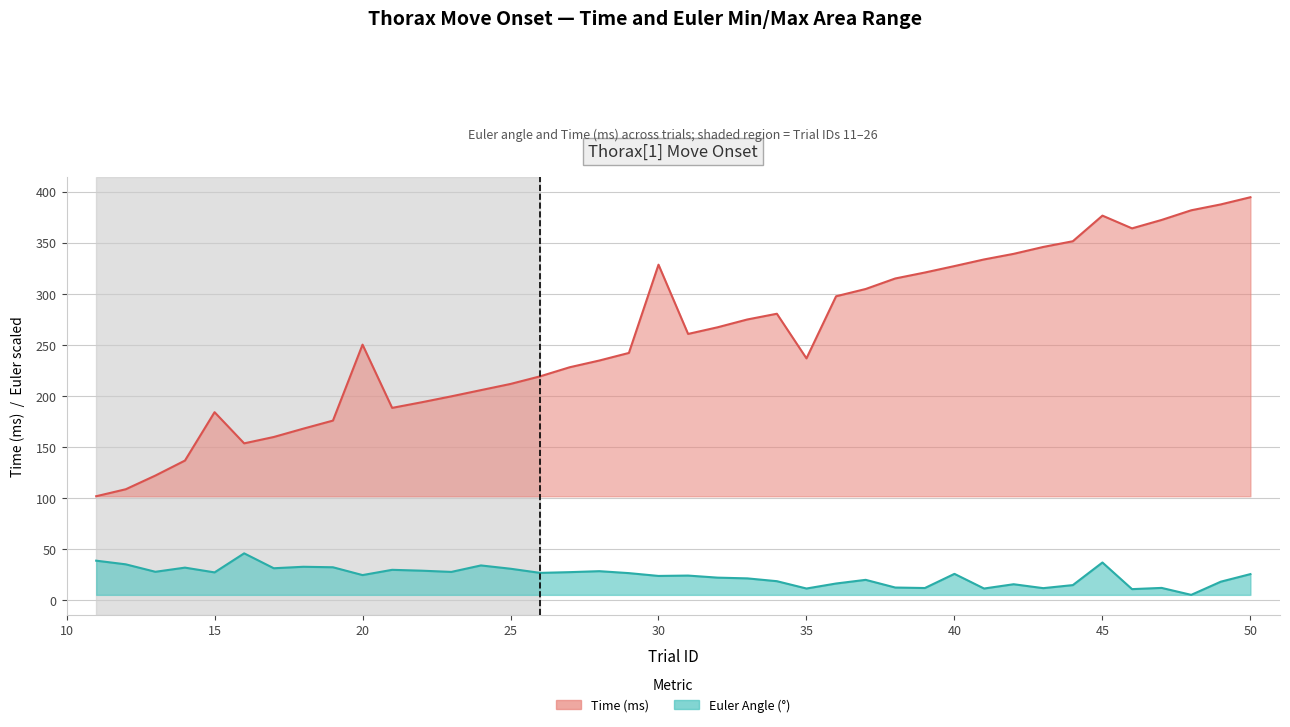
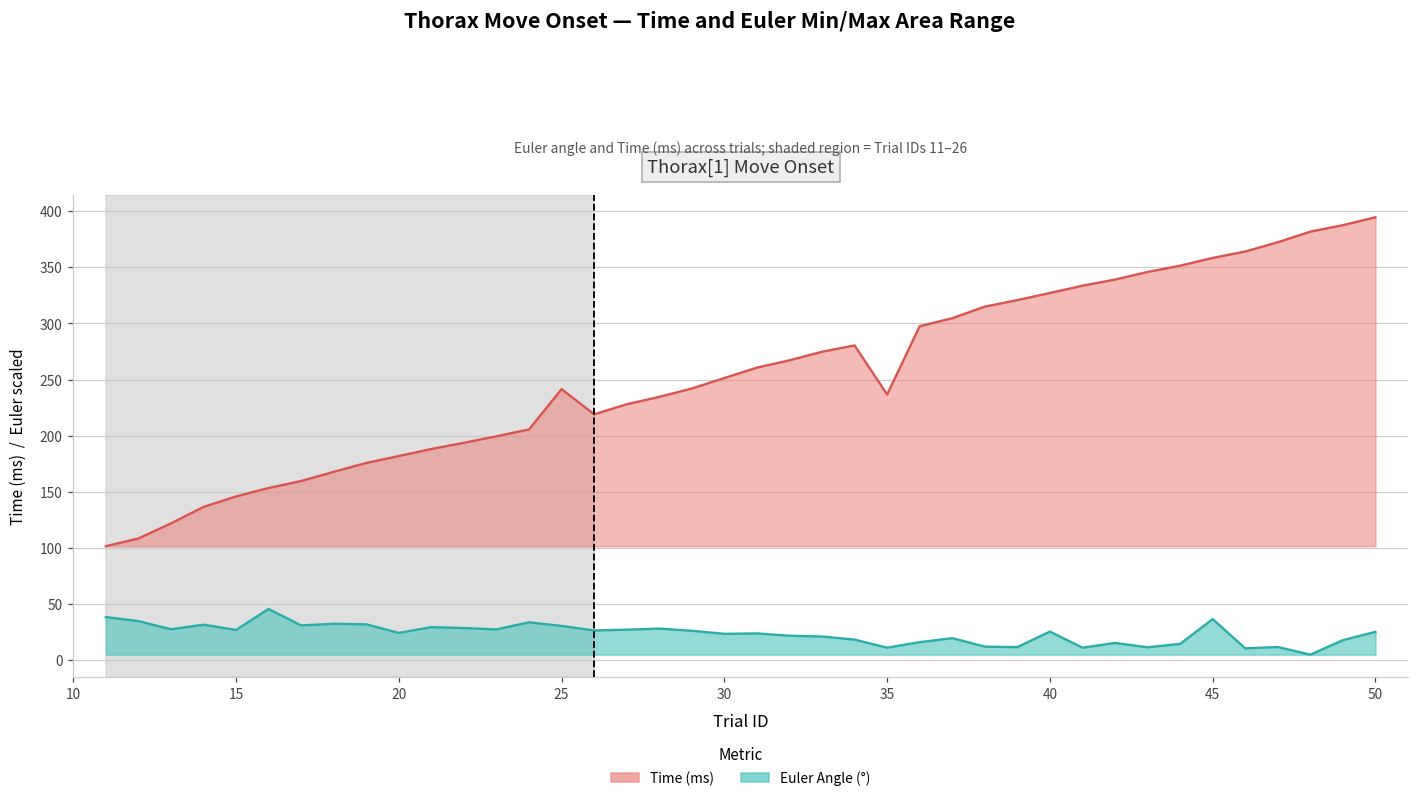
  {
    "Time (ms)": {
-     "15": 184,
-     "20": 250,
-     "25": 212,
-     "30": 328,
+     "15": 146,
+     "20": 182,
+     "25": 242,
+     "30": 251,
      "35": 237,
      "40": 327,
-     "45": 377,
+     "45": 358,
      "50": 395
    },
    "Euler Angle (°)": {
      "15": 27,
      "20": 24,
      "25": 31,
      "30": 24,
      "35": 11,
      "40": 26,
      "45": 37,
      "50": 25
    }
  }
